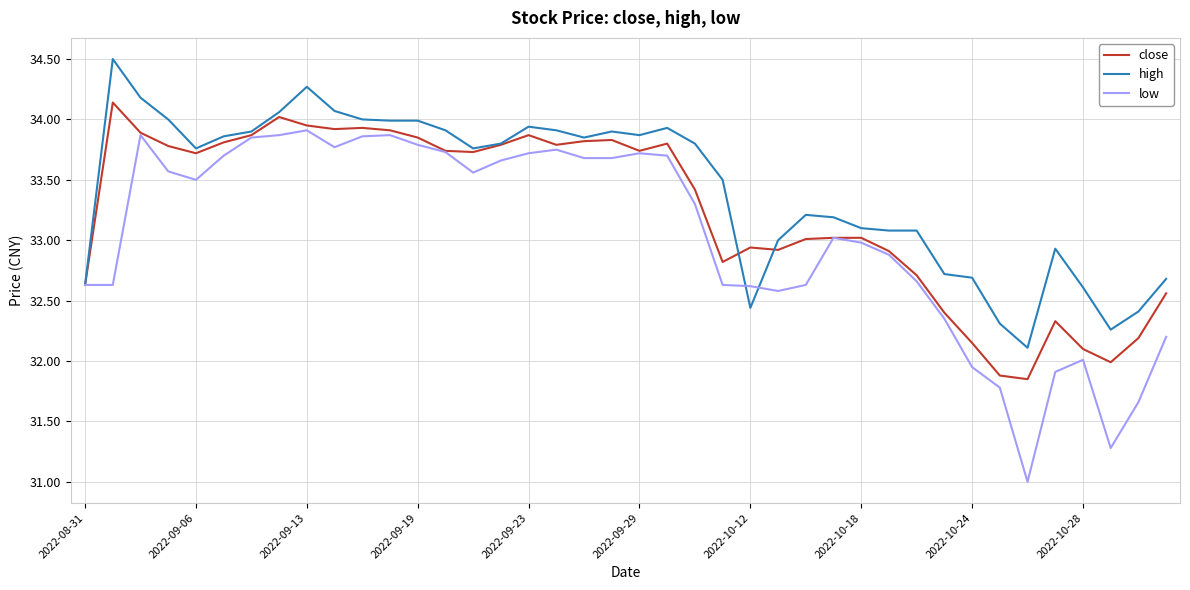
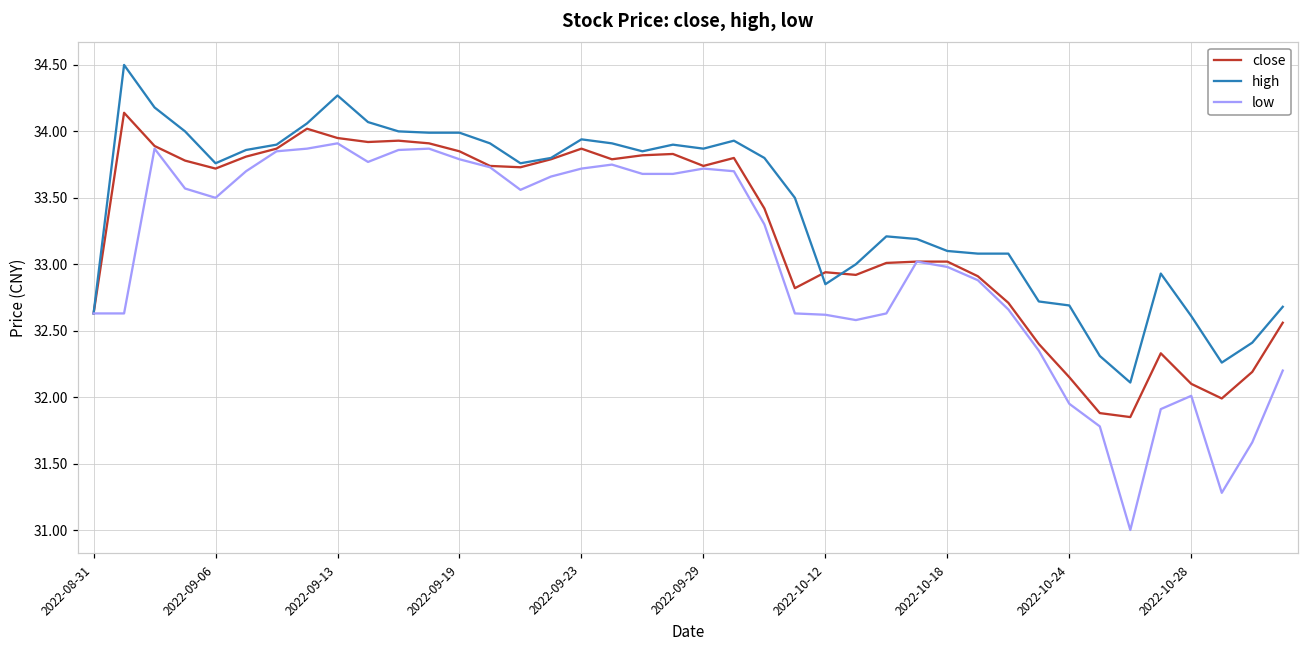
  {
    "close": {
      "2022-09-06": 33.72,
      "2022-09-13": 33.95,
      "2022-09-19": 33.85,
      "2022-09-23": 33.87,
      "2022-10-12": 32.94,
      "2022-10-18": 33.02,
      "2022-10-24": 32.15,
      "2022-10-28": 32.10
    },
    "high": {
      "2022-09-06": 33.76,
      "2022-09-13": 34.27,
      "2022-09-19": 33.99,
      "2022-09-23": 33.94,
      "2022-09-29": 33.87,
-     "2022-10-12": 32.44,
+     "2022-10-12": 32.85,
      "2022-10-18": 33.10,
      "2022-10-24": 32.69,
      "2022-10-28": 32.61
    },
    "low": {
      "2022-09-06": 33.50,
      "2022-09-13": 33.91,
      "2022-09-19": 33.79,
      "2022-09-23": 33.72,
      "2022-10-12": 32.62,
      "2022-10-18": 32.98,
      "2022-10-24": 31.95,
      "2022-10-28": 32.01
    }
  }
